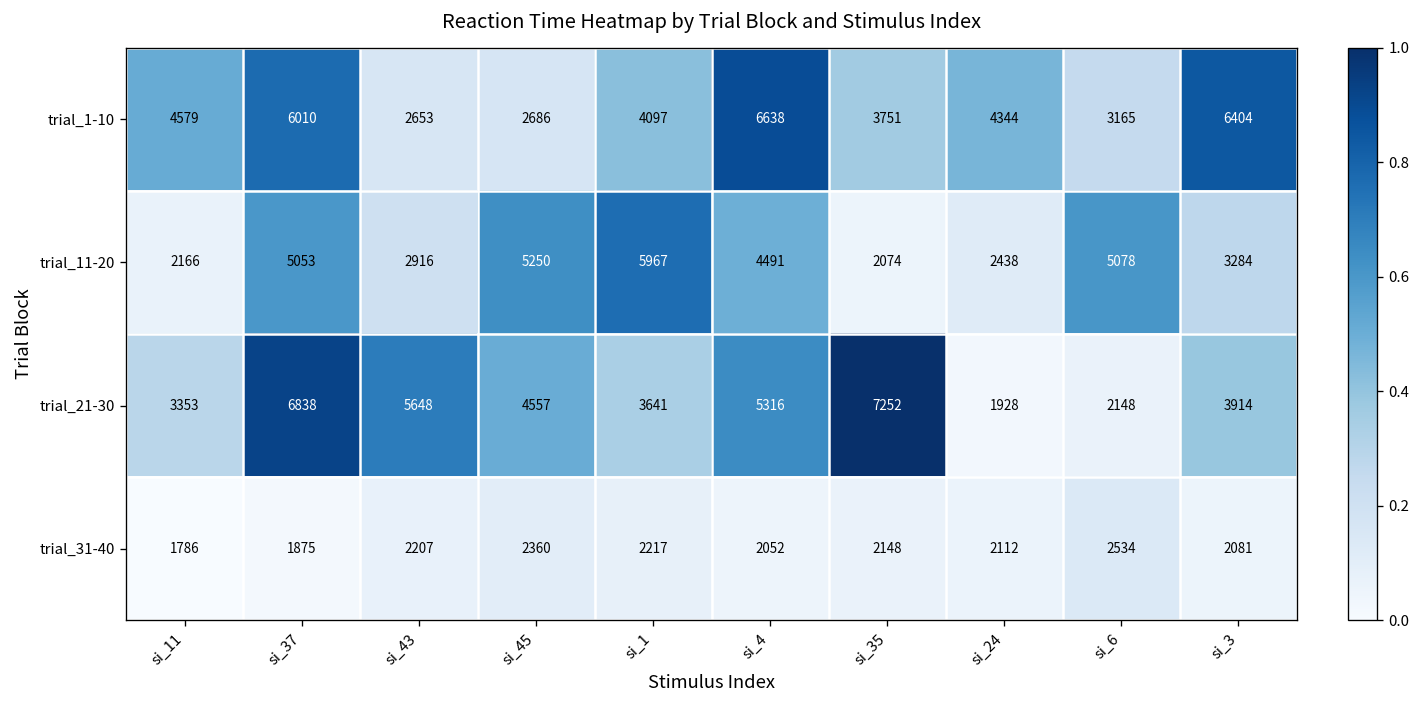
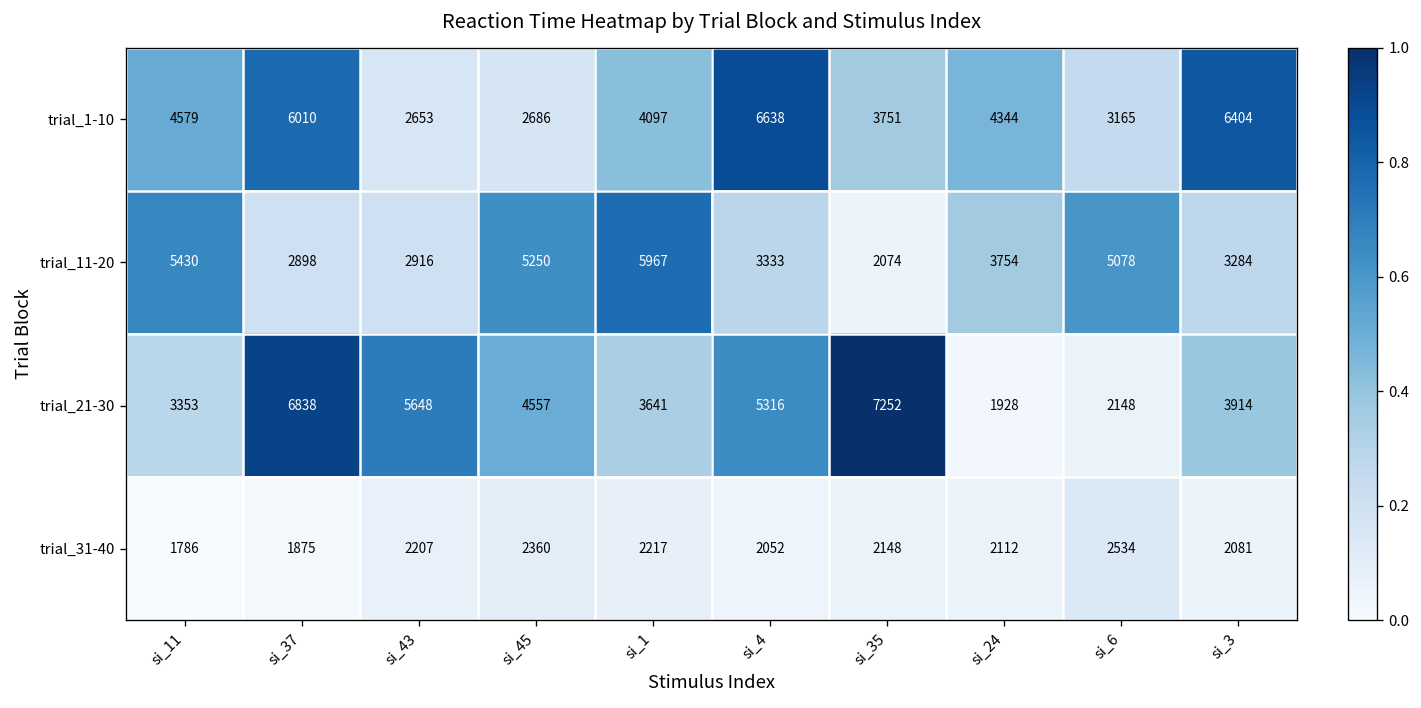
  {
    "trial_1-10": {
      "si_11": 4579,
      "si_37": 6010,
      "si_43": 2653,
      "si_45": 2686,
      "si_1": 4097,
      "si_4": 6638,
      "si_35": 3751,
      "si_24": 4344,
      "si_6": 3165,
      "si_3": 6404
    },
    "trial_11-20": {
-     "si_11": 2166,
-     "si_37": 5053,
+     "si_11": 5430,
+     "si_37": 2898,
      "si_43": 2916,
      "si_45": 5250,
      "si_1": 5967,
-     "si_4": 4491,
+     "si_4": 3333,
      "si_35": 2074,
-     "si_24": 2438,
+     "si_24": 3754,
      "si_6": 5078,
      "si_3": 3284
    },
    "trial_21-30": {
      "si_11": 3353,
      "si_37": 6838,
      "si_43": 5648,
      "si_45": 4557,
      "si_1": 3641,
      "si_4": 5316,
      "si_35": 7252,
      "si_24": 1928,
      "si_6": 2148,
      "si_3": 3914
    },
    "trial_31-40": {
      "si_11": 1786,
      "si_37": 1875,
      "si_43": 2207,
      "si_45": 2360,
      "si_1": 2217,
      "si_4": 2052,
      "si_35": 2148,
      "si_24": 2112,
      "si_6": 2534,
      "si_3": 2081
    }
  }
